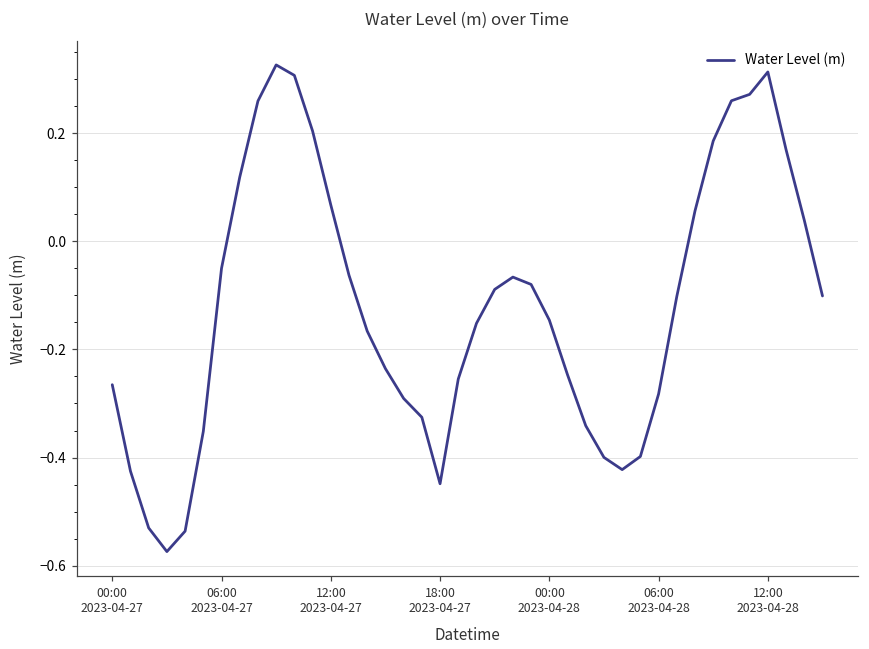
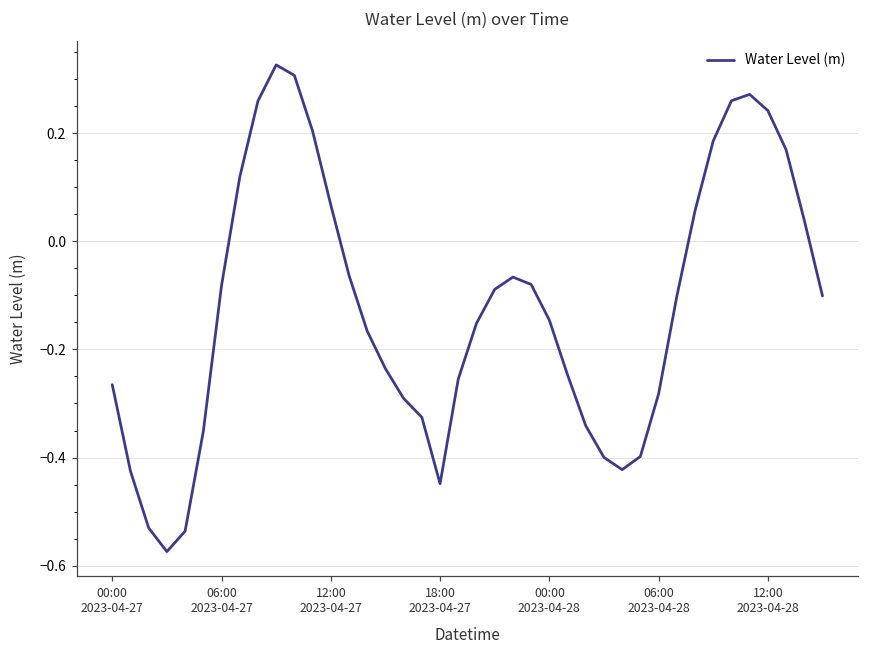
  {
    "00:00 2023-04-27": -0.27,
-   "06:00 2023-04-27": -0.05,
+   "06:00 2023-04-27": -0.08,
    "12:00 2023-04-27": 0.07,
    "18:00 2023-04-27": -0.45,
    "00:00 2023-04-28": -0.15,
    "06:00 2023-04-28": -0.28,
-   "12:00 2023-04-28": 0.31
+   "12:00 2023-04-28": 0.24
  }
